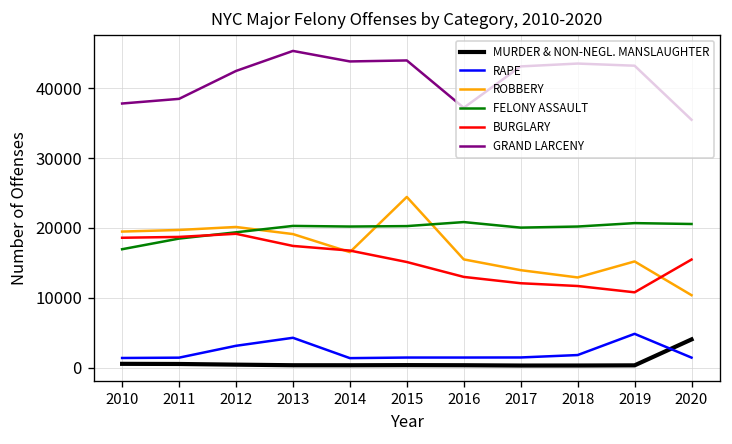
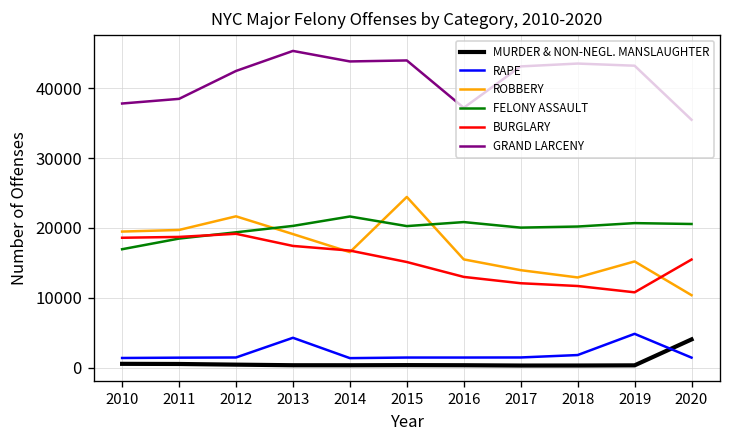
  {
    "MURDER & NON-NEGL. MANSLAUGHTER": {
      "2010": 1000,
      "2011": 1000,
      "2012": 0,
      "2013": 0,
      "2014": 0,
      "2015": 0,
      "2016": 0,
      "2017": 0,
      "2018": 0,
      "2019": 0,
      "2020": 4000
    },
    "RAPE": {
      "2010": 1000,
      "2011": 1000,
-     "2012": 3000,
+     "2012": 1000,
      "2013": 4000,
      "2014": 1000,
      "2015": 1000,
      "2016": 1000,
      "2017": 1000,
      "2018": 2000,
      "2019": 5000,
      "2020": 1000
    },
    "ROBBERY": {
      "2010": 19000,
      "2011": 20000,
-     "2012": 20000,
+     "2012": 22000,
      "2013": 19000,
      "2015": 24000,
      "2016": 16000,
      "2017": 14000,
      "2018": 13000,
      "2019": 15000,
      "2020": 10000
    },
    "FELONY ASSAULT": {
      "2010": 17000,
      "2013": 20000,
-     "2014": 20000,
+     "2014": 22000,
      "2015": 20000,
      "2016": 21000,
      "2017": 20000,
      "2018": 20000,
      "2019": 21000,
      "2020": 21000
    },
    "BURGLARY": {
      "2010": 19000,
      "2013": 17000,
      "2015": 15000,
      "2016": 13000,
      "2017": 12000,
      "2018": 12000,
      "2019": 11000,
      "2020": 15000
    },
    "GRAND LARCENY": {
      "2010": 38000,
      "2011": 39000,
      "2012": 42000,
      "2013": 45000,
      "2014": 44000,
      "2015": 44000
    }
  }
